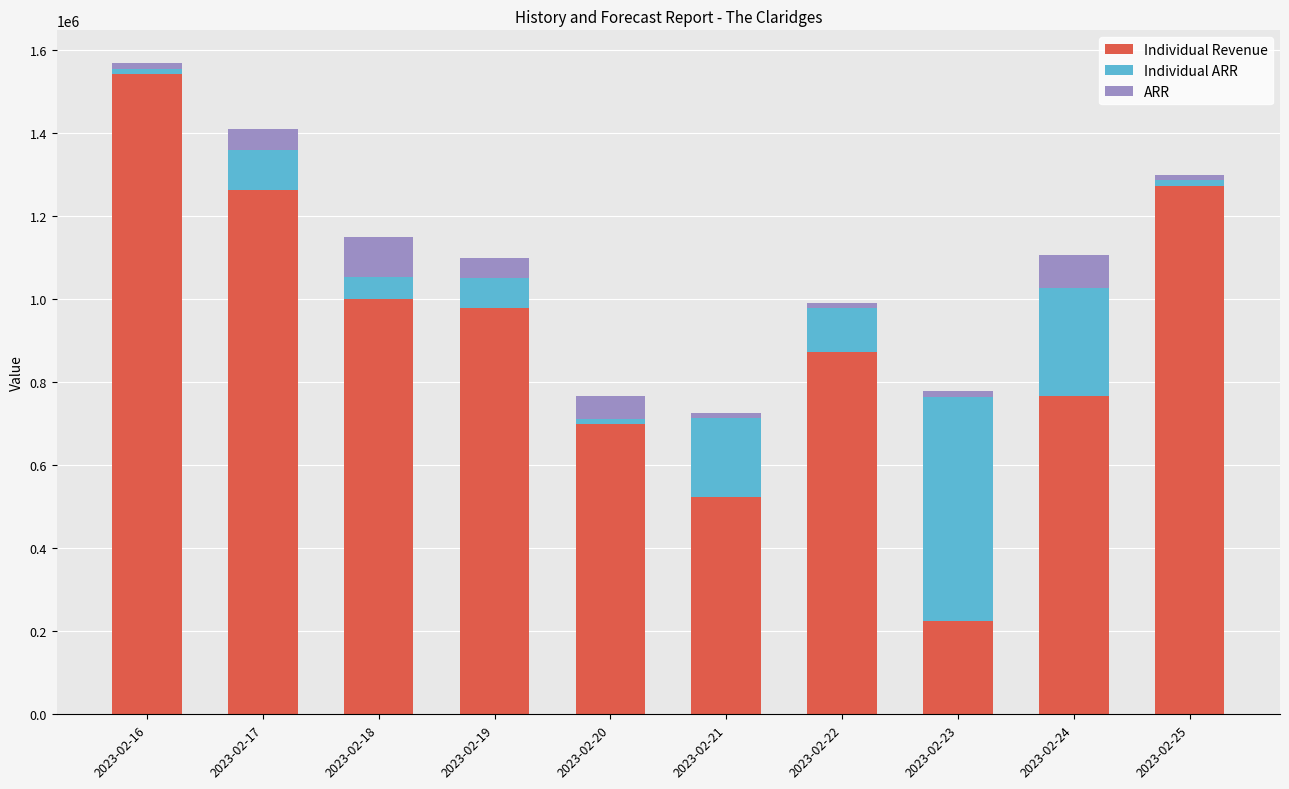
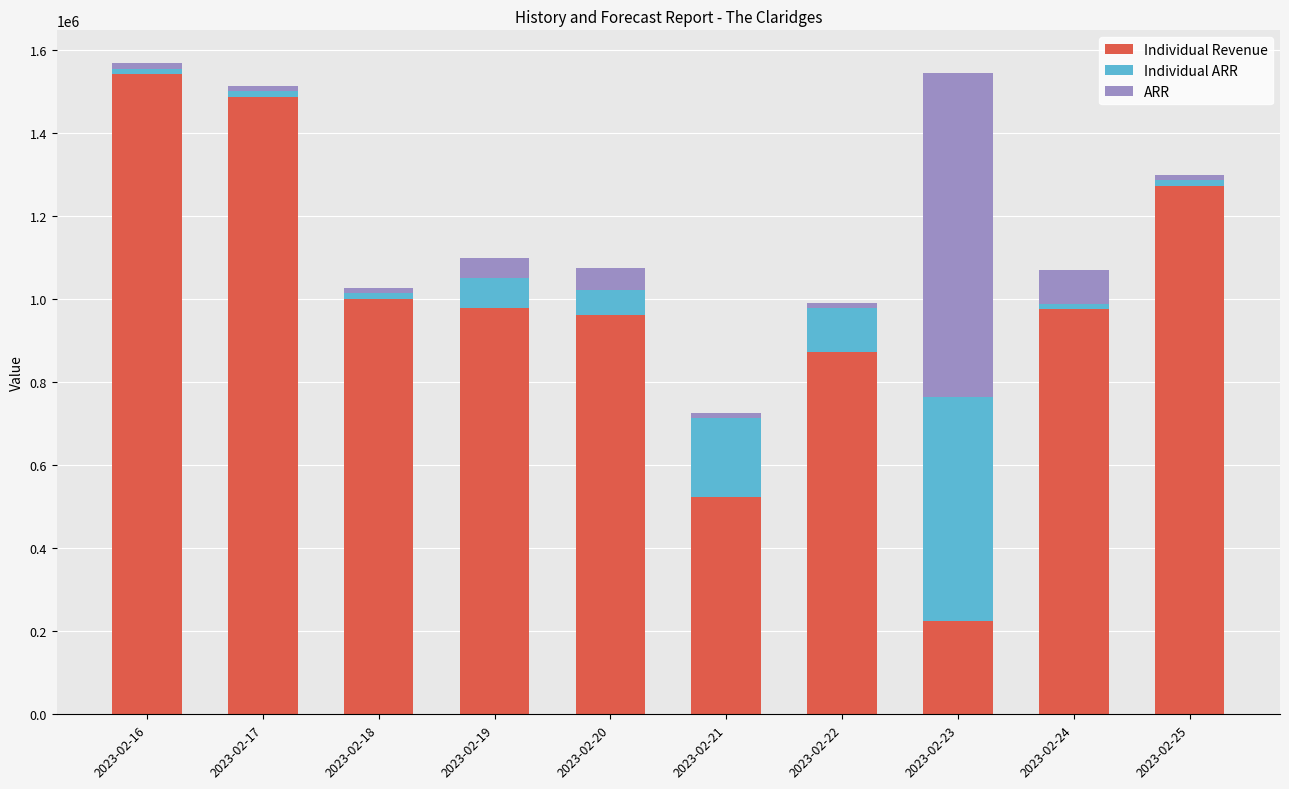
  {
    "Individual Revenue": {
      "2023-02-16": 1540000,
-     "2023-02-17": 1260000,
+     "2023-02-17": 1490000,
      "2023-02-18": 1000000,
      "2023-02-19": 980000,
-     "2023-02-20": 700000,
+     "2023-02-20": 960000,
      "2023-02-21": 520000,
      "2023-02-22": 870000,
      "2023-02-23": 220000,
-     "2023-02-24": 770000,
+     "2023-02-24": 980000,
      "2023-02-25": 1270000
    },
    "Individual ARR": {
      "2023-02-16": 10000,
-     "2023-02-17": 100000,
-     "2023-02-18": 50000,
+     "2023-02-17": 10000,
+     "2023-02-18": 10000,
      "2023-02-19": 70000,
-     "2023-02-20": 10000,
+     "2023-02-20": 60000,
      "2023-02-21": 190000,
      "2023-02-22": 110000,
      "2023-02-23": 540000,
-     "2023-02-24": 260000,
+     "2023-02-24": 10000,
      "2023-02-25": 10000
    },
    "ARR": {
      "2023-02-16": 10000,
-     "2023-02-17": 50000,
-     "2023-02-18": 100000,
+     "2023-02-17": 10000,
+     "2023-02-18": 10000,
      "2023-02-19": 50000,
      "2023-02-20": 60000,
      "2023-02-21": 10000,
      "2023-02-22": 10000,
-     "2023-02-23": 10000,
+     "2023-02-23": 780000,
      "2023-02-24": 80000,
      "2023-02-25": 10000
    }
  }
